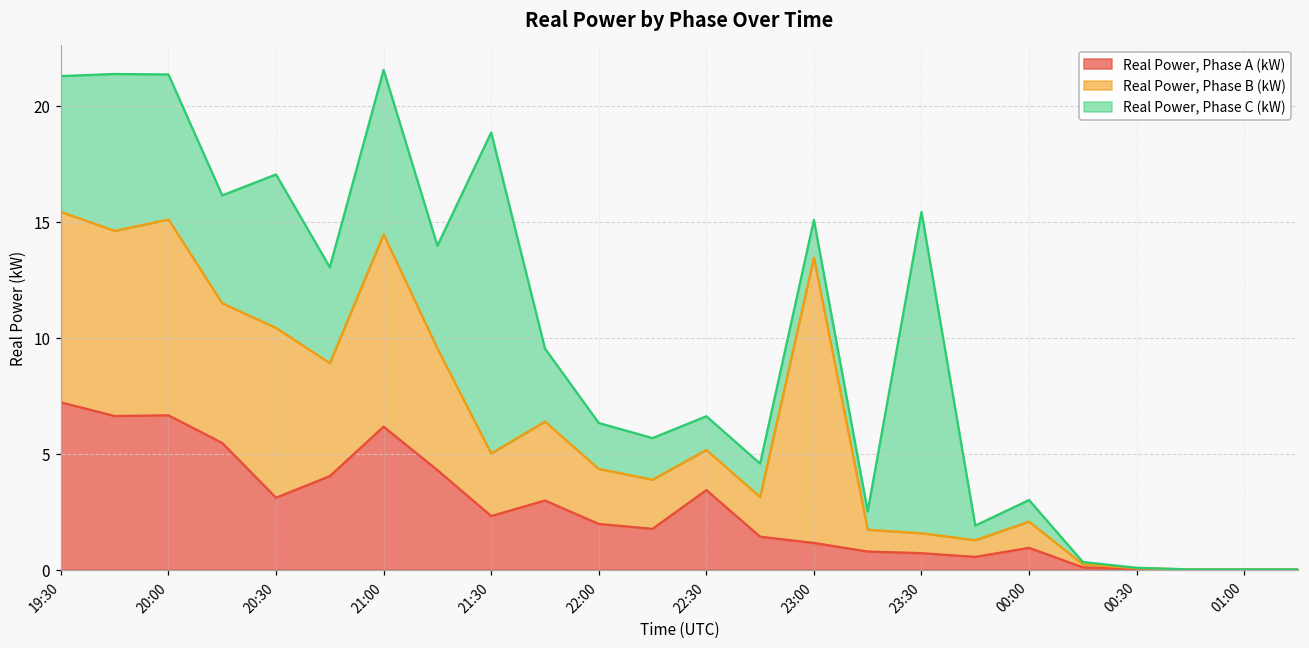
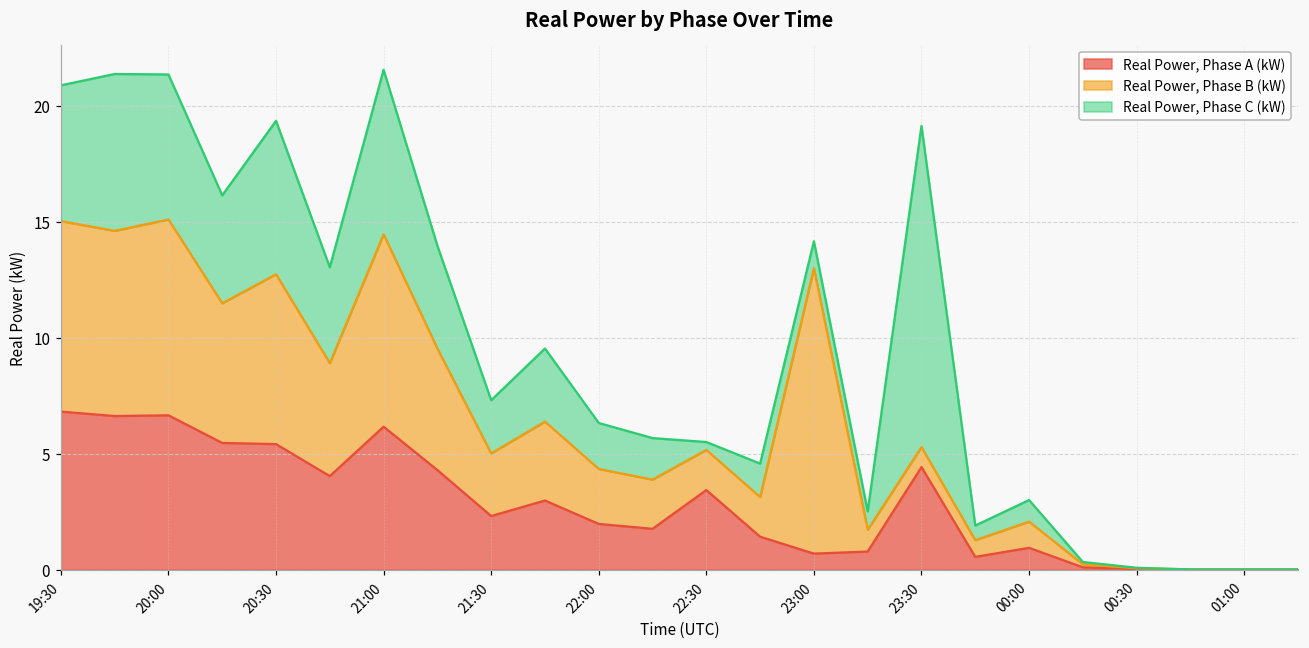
  {
    "Real Power, Phase A (kW)": {
-     "19:30": 7.2,
+     "19:30": 6.8,
      "20:00": 6.7,
-     "20:30": 3.1,
+     "20:30": 5.4,
      "21:00": 6.2,
      "21:30": 2.3,
      "22:00": 2.0,
      "22:30": 3.4,
-     "23:00": 1.2,
-     "23:30": 0.7,
+     "23:00": 0.7,
+     "23:30": 4.4,
      "00:00": 0.9
    },
    "Real Power, Phase B (kW)": {
      "19:30": 8.2,
      "20:00": 8.4,
      "20:30": 7.3,
      "21:00": 8.3,
      "21:30": 2.7,
      "22:00": 2.4,
      "22:30": 1.7,
      "23:00": 12.3,
      "23:30": 0.9,
      "00:00": 1.1
    },
    "Real Power, Phase C (kW)": {
      "19:30": 5.8,
      "20:00": 6.3,
      "20:30": 6.6,
      "21:00": 7.1,
-     "21:30": 13.8,
+     "21:30": 2.3,
      "22:00": 2.0,
-     "22:30": 1.5,
-     "23:00": 1.6,
+     "22:30": 0.3,
+     "23:00": 1.2,
      "23:30": 13.8,
      "00:00": 0.9
    }
  }
